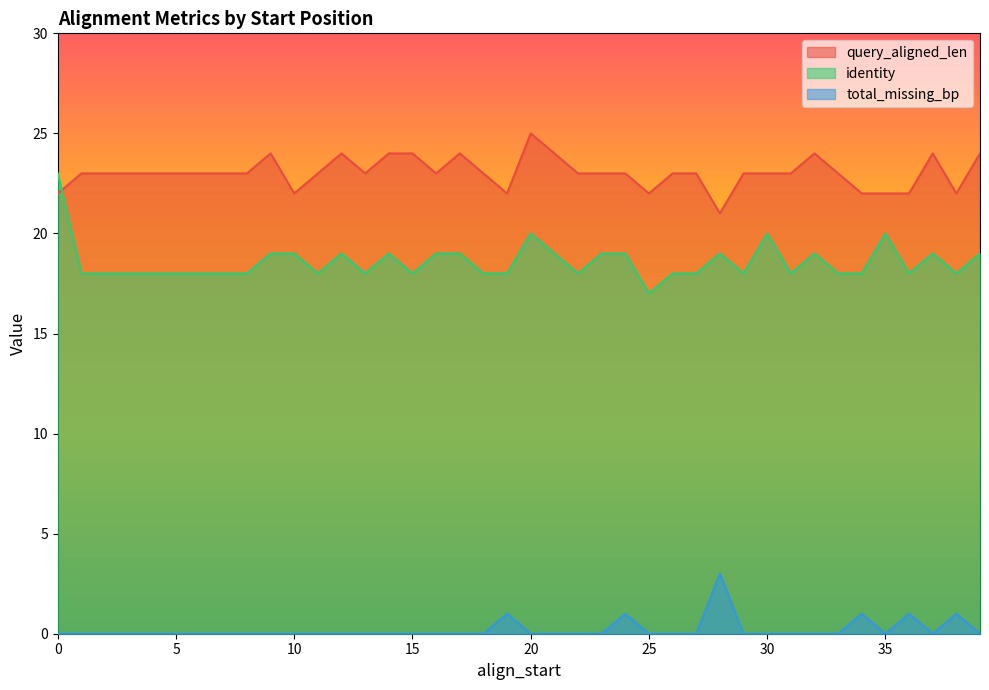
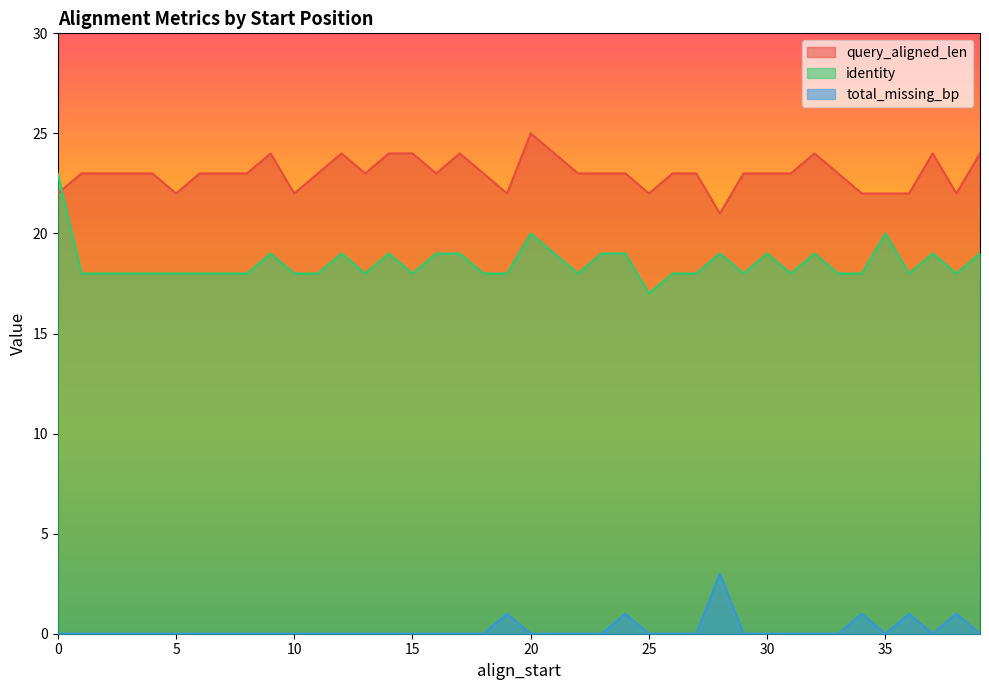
  {
    "query_aligned_len": {
      "0": 22,
-     "5": 23,
+     "5": 22,
      "10": 22,
      "15": 24,
      "20": 25,
      "25": 22,
      "30": 23,
      "35": 22
    },
    "identity": {
      "0": 23,
      "5": 18,
-     "10": 19,
+     "10": 18,
      "15": 18,
      "20": 20,
      "25": 17,
-     "30": 20,
+     "30": 19,
      "35": 20
    },
    "total_missing_bp": {
      "0": 0,
      "5": 0,
      "10": 0,
      "15": 0,
      "20": 0,
      "25": 0,
      "30": 0,
      "35": 0
    }
  }
